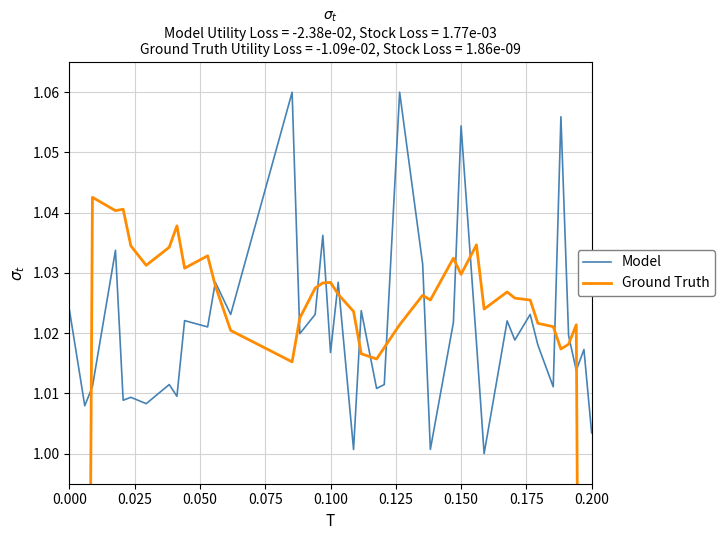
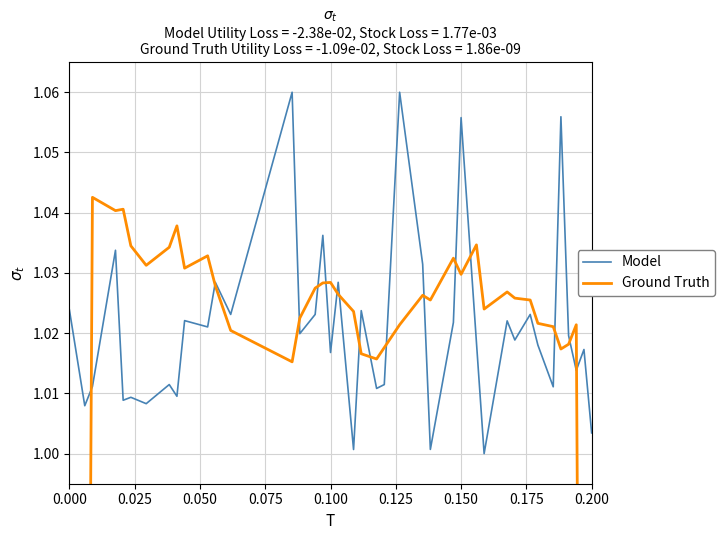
  {
    "Model": {
      "0.000": 1.024,
      "0.100": 1.017,
-     "0.150": 1.054,
+     "0.150": 1.056,
      "0.200": 1.003
    },
    "Ground Truth": {
      "0.100": 1.028,
      "0.150": 1.030
    }
  }
